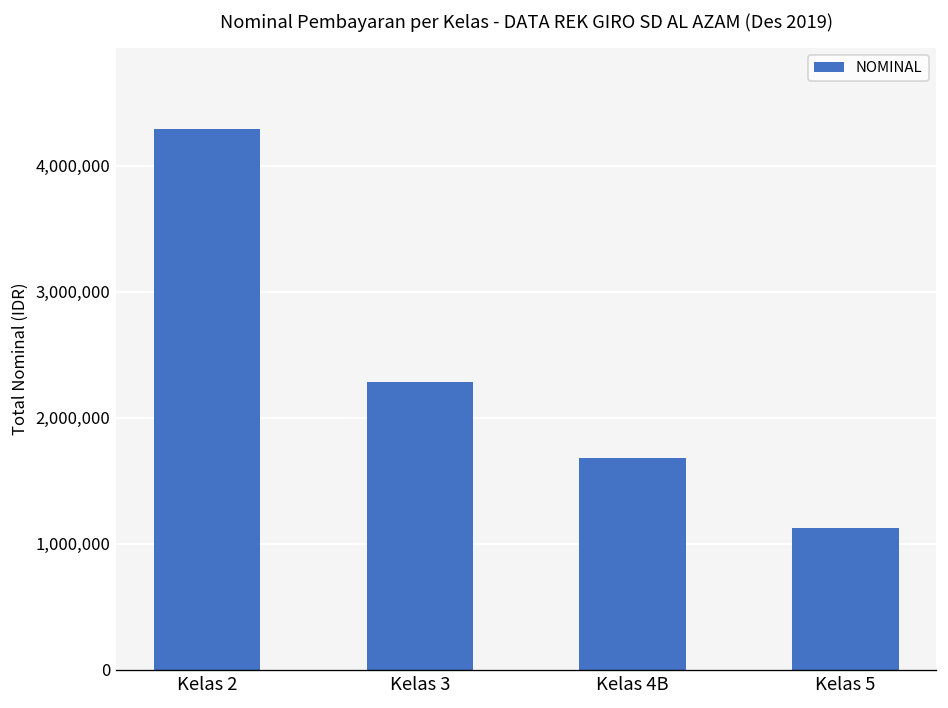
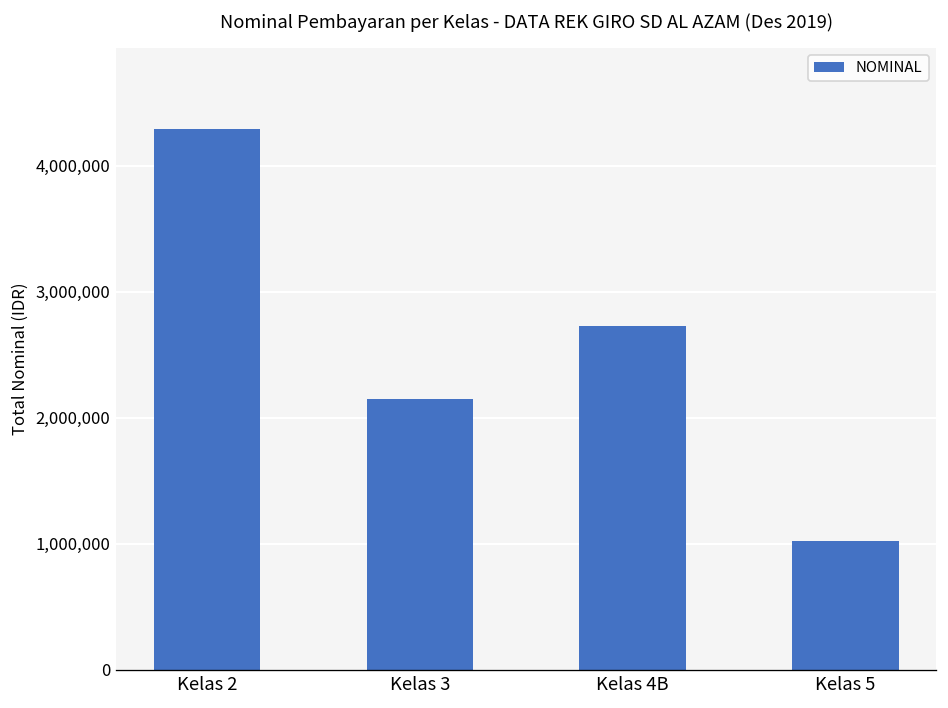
  {
    "Kelas 2": "4,290,000",
-   "Kelas 3": "2,290,000",
-   "Kelas 4B": "1,680,000",
-   "Kelas 5": "1,130,000"
+   "Kelas 3": "2,150,000",
+   "Kelas 4B": "2,730,000",
+   "Kelas 5": "1,020,000"
  }
